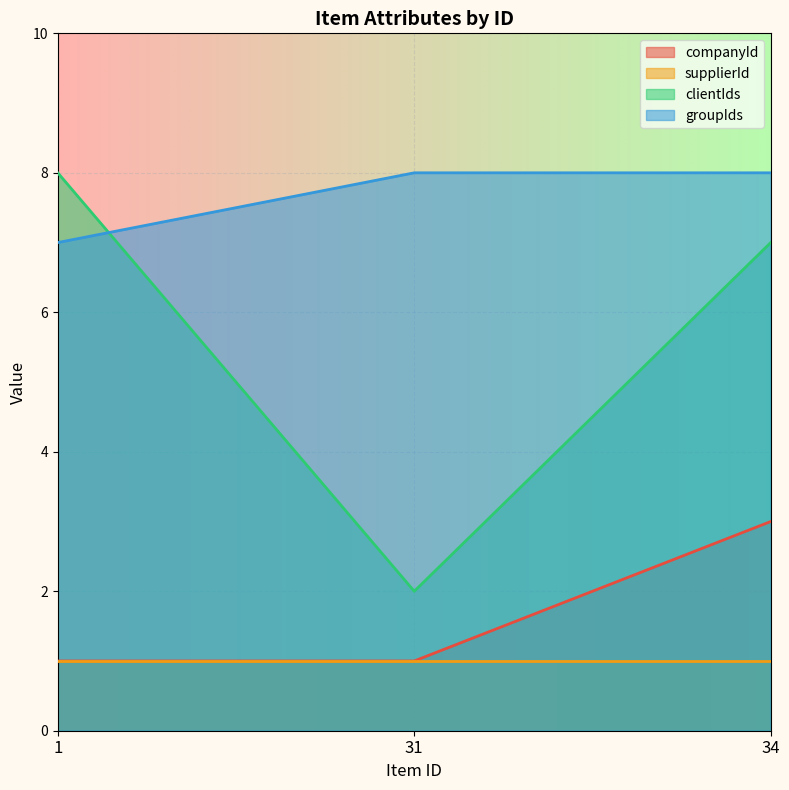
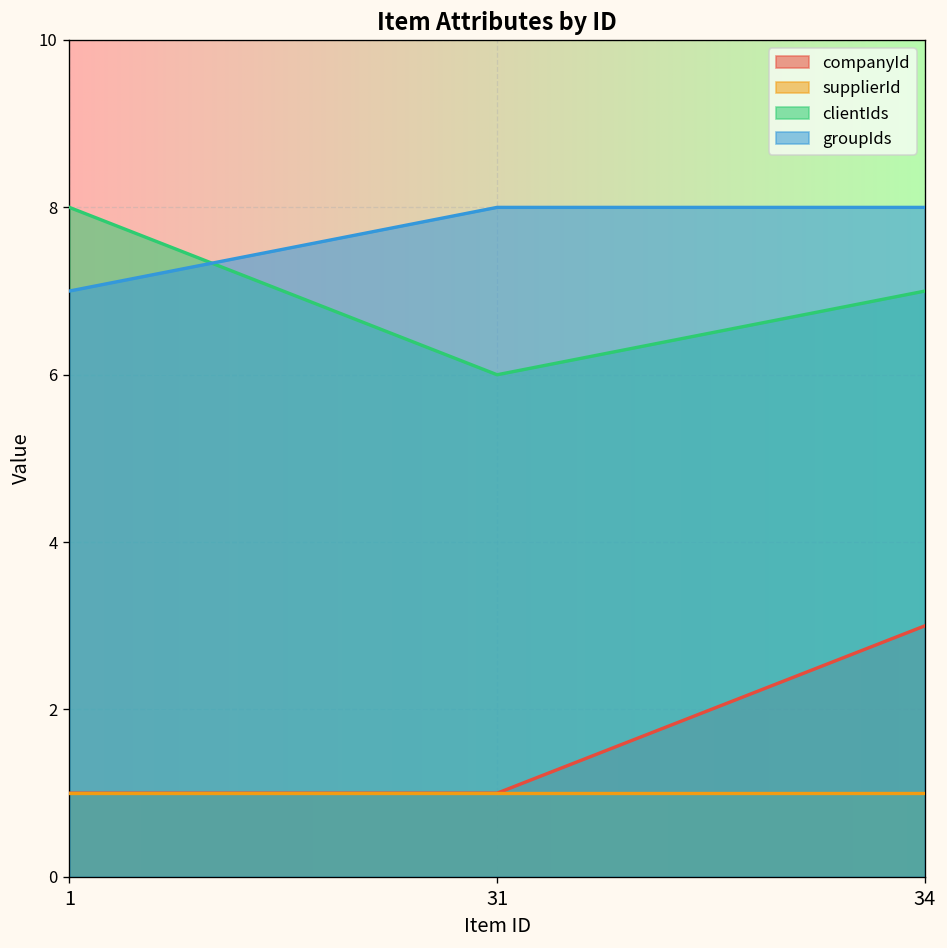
  {
    "companyId": {
      "34": 3
    },
    "supplierId": {
      "34": 1
    },
    "clientIds": {
      "1": 8,
-     "31": 2,
+     "31": 6,
      "34": 7
    },
    "groupIds": {
      "1": 7,
      "31": 8,
      "34": 8
    }
  }
